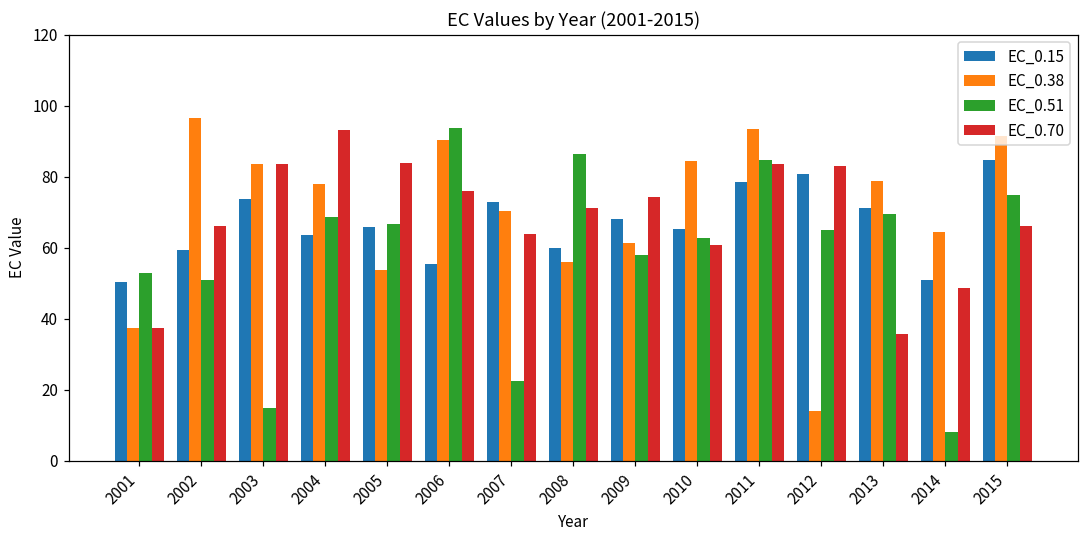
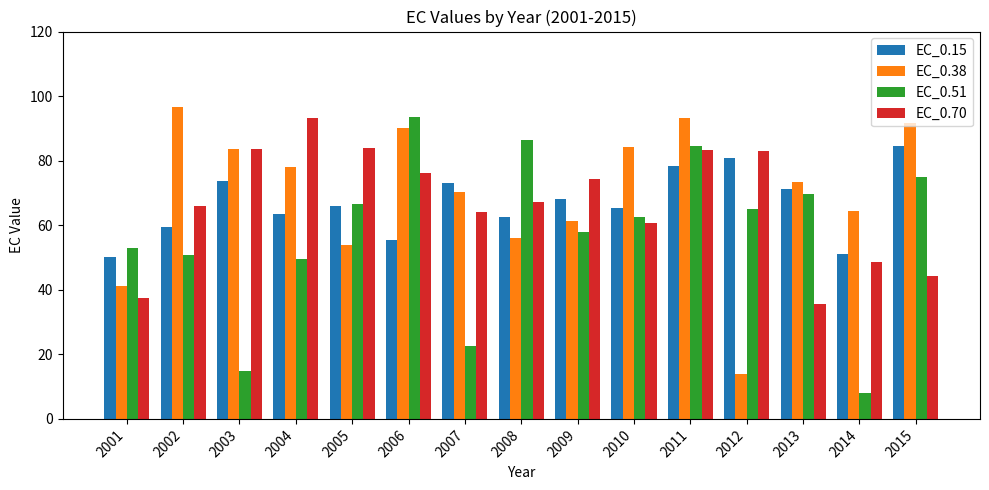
  {
    "EC_0.15": {
      "2001": 50,
      "2002": 59,
      "2003": 74,
      "2004": 63,
      "2005": 66,
      "2006": 55,
      "2007": 73,
-     "2008": 60,
+     "2008": 63,
      "2009": 68,
      "2010": 65,
      "2011": 78,
      "2012": 81,
      "2013": 71,
      "2014": 51,
      "2015": 85
    },
    "EC_0.38": {
-     "2001": 37,
+     "2001": 41,
      "2002": 97,
      "2003": 84,
      "2004": 78,
      "2005": 54,
      "2006": 90,
      "2007": 70,
      "2008": 56,
      "2009": 61,
      "2010": 84,
      "2011": 93,
      "2012": 14,
-     "2013": 79,
+     "2013": 73,
      "2014": 65
    },
    "EC_0.51": {
      "2001": 53,
      "2002": 51,
      "2003": 15,
-     "2004": 69,
+     "2004": 50,
      "2005": 67,
      "2006": 94,
      "2007": 22,
      "2008": 86,
      "2009": 58,
      "2010": 63,
      "2011": 85,
      "2012": 65,
      "2013": 70,
      "2014": 8,
      "2015": 75
    },
    "EC_0.70": {
      "2001": 37,
      "2002": 66,
      "2003": 83,
      "2004": 93,
      "2005": 84,
      "2006": 76,
      "2007": 64,
-     "2008": 71,
+     "2008": 67,
      "2009": 74,
      "2010": 61,
      "2011": 83,
      "2012": 83,
      "2013": 36,
      "2014": 49,
-     "2015": 66
+     "2015": 44
    }
  }
